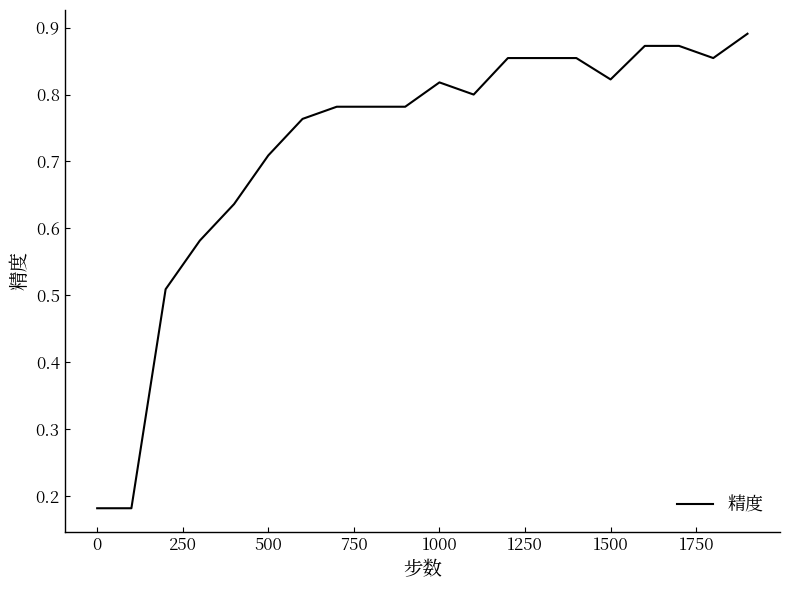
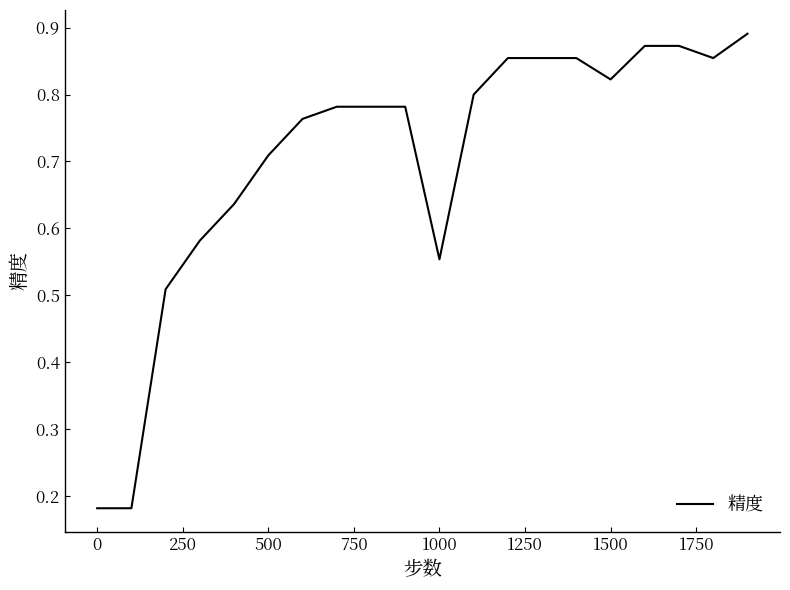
  {
    "0": 0.18,
    "500": 0.71,
-   "1000": 0.82,
+   "1000": 0.55,
    "1500": 0.82
  }
